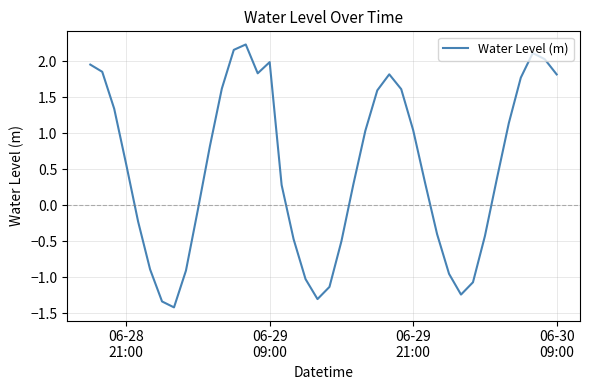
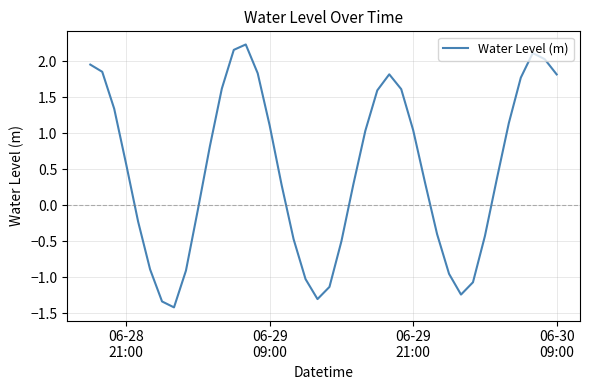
  {
    "06-28 21:00": 0.6,
-   "06-29 09:00": 2.0,
+   "06-29 09:00": 1.1,
    "06-29 21:00": 1.0,
    "06-30 09:00": 1.8
  }
